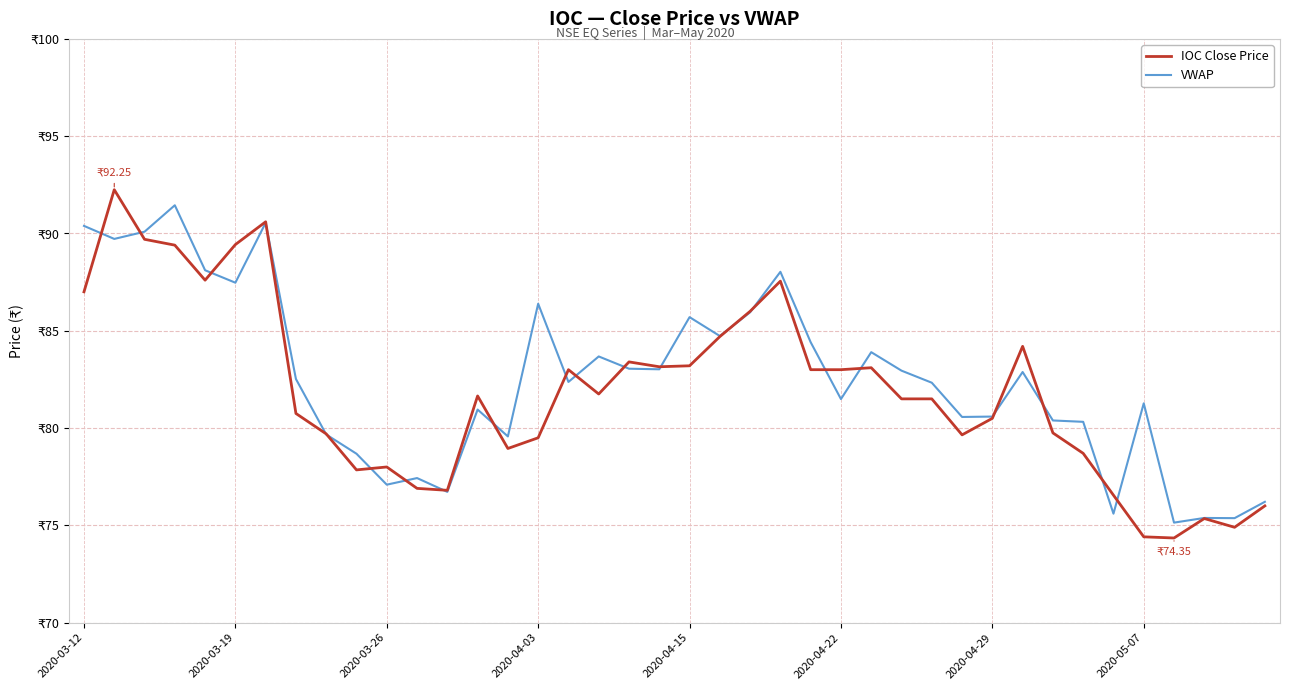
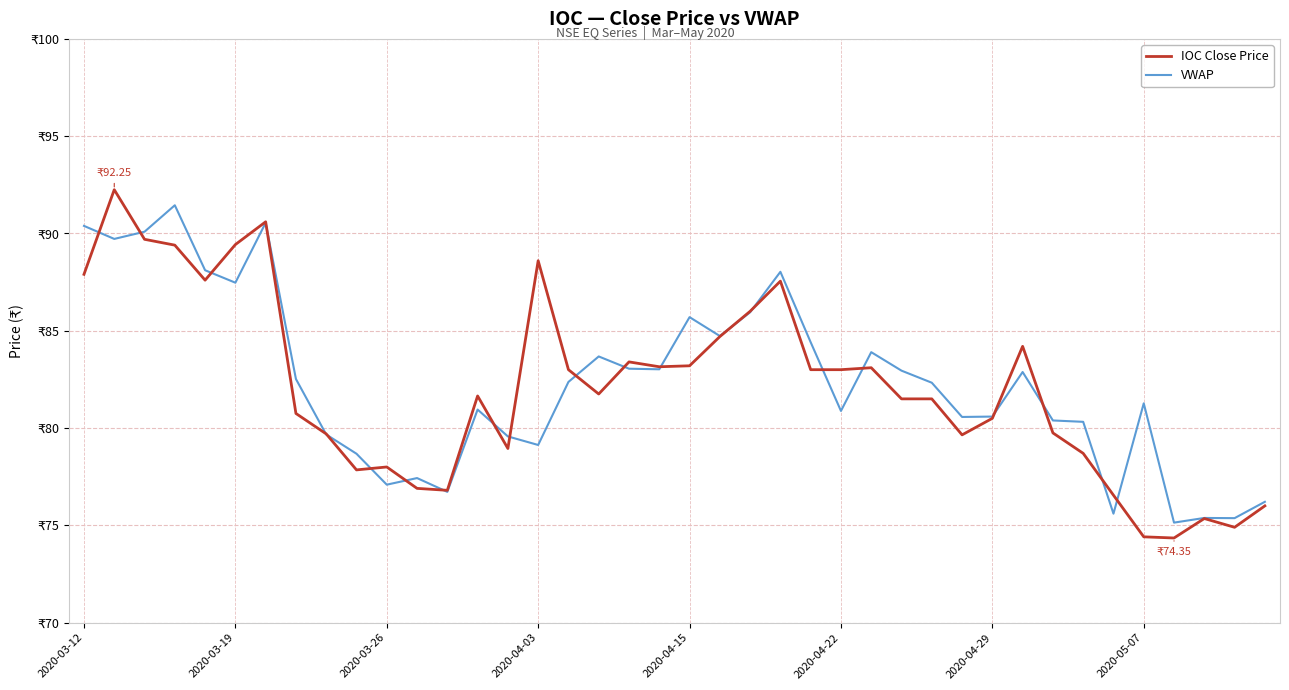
  {
    "IOC Close Price": {
-     "2020-03-12": "₹87.0",
+     "2020-03-12": "₹87.9",
      "2020-03-19": "₹89.4",
      "2020-03-26": "₹78.0",
-     "2020-04-03": "₹79.5",
+     "2020-04-03": "₹88.6",
      "2020-04-15": "₹83.2",
      "2020-04-22": "₹83.0",
      "2020-05-07": "₹74.4"
    },
    "VWAP": {
      "2020-03-12": "₹90.4",
      "2020-03-19": "₹87.5",
      "2020-03-26": "₹77.1",
-     "2020-04-03": "₹86.4",
+     "2020-04-03": "₹79.1",
      "2020-04-15": "₹85.7",
-     "2020-04-22": "₹81.5",
+     "2020-04-22": "₹80.9",
      "2020-05-07": "₹81.3"
    }
  }
